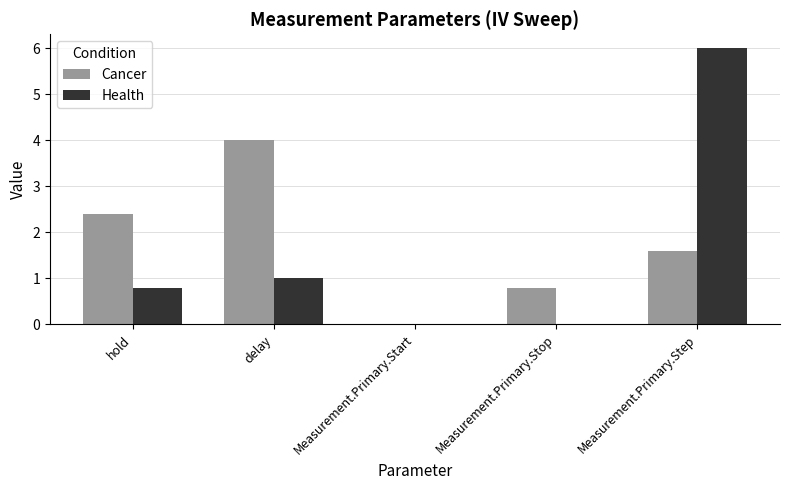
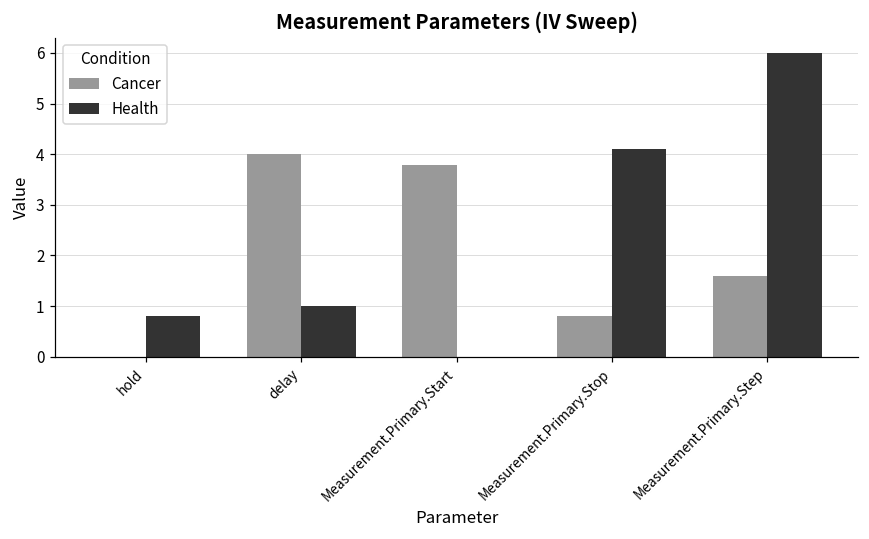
  {
    "Cancer": {
-     "hold": 2.4,
+     "hold": 0.0,
      "delay": 4.0,
-     "Measurement.Primary.Start": 0.0,
+     "Measurement.Primary.Start": 3.8,
      "Measurement.Primary.Stop": 0.8,
      "Measurement.Primary.Step": 1.6
    },
    "Health": {
      "hold": 0.8,
      "delay": 1.0,
-     "Measurement.Primary.Stop": 0.0,
+     "Measurement.Primary.Stop": 4.1,
      "Measurement.Primary.Step": 6.0
    }
  }
